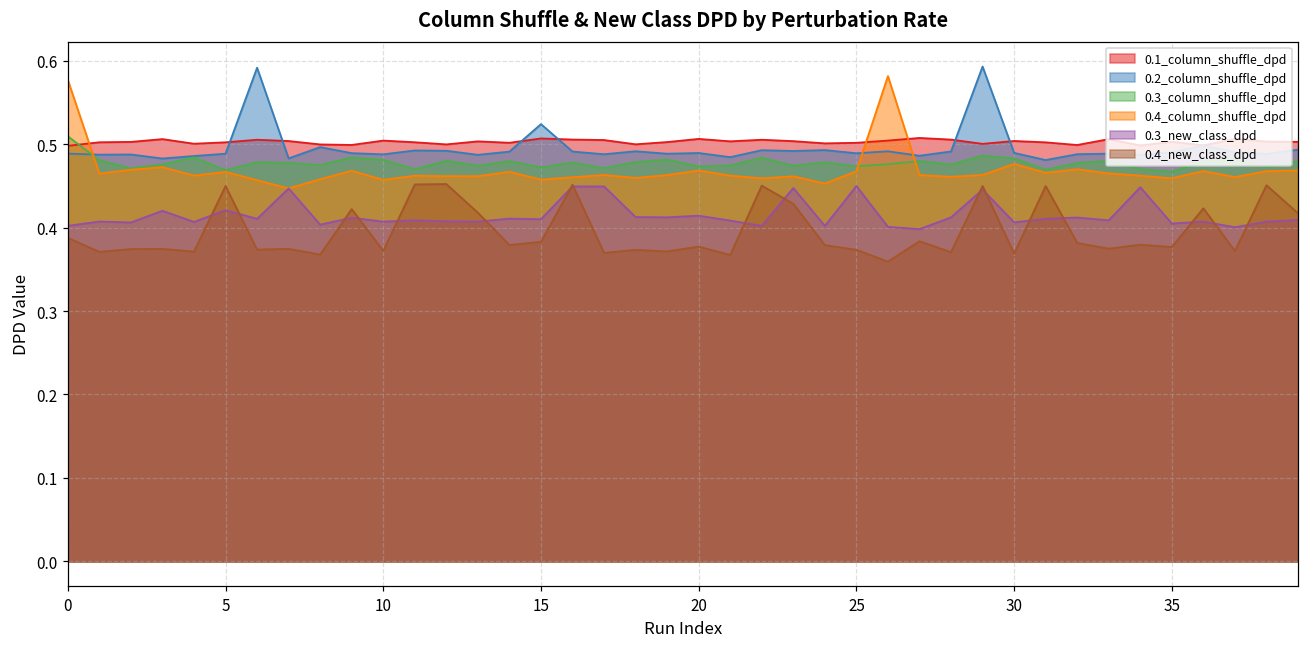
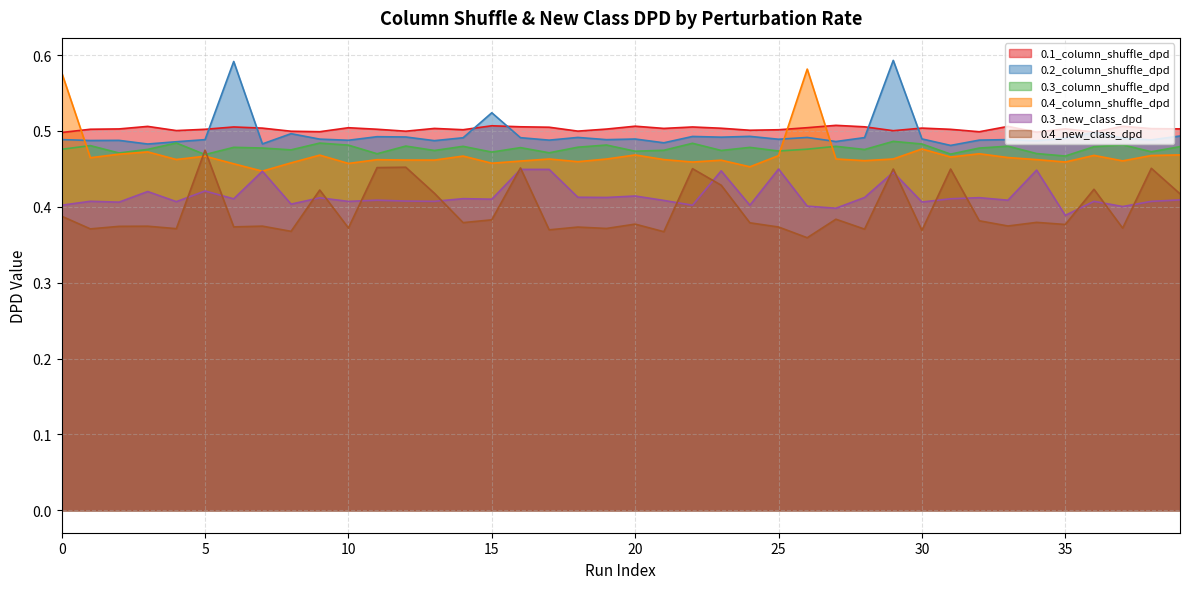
  {
    "0.1_column_shuffle_dpd": {
      "0": 0.50,
      "5": 0.50,
      "10": 0.50,
      "15": 0.51,
      "20": 0.51,
      "25": 0.50,
      "30": 0.50
    },
    "0.2_column_shuffle_dpd": {
      "0": 0.49,
      "5": 0.49,
      "10": 0.49,
      "15": 0.52,
      "20": 0.49,
      "25": 0.49,
      "30": 0.49
    },
    "0.3_column_shuffle_dpd": {
-     "0": 0.51,
+     "0": 0.48,
      "10": 0.48,
      "15": 0.47,
      "20": 0.47,
      "25": 0.47,
      "30": 0.48,
      "35": 0.47
    },
    "0.4_column_shuffle_dpd": {
      "0": 0.58,
      "10": 0.46,
      "15": 0.46,
      "20": 0.47,
      "25": 0.47,
      "30": 0.48,
      "35": 0.46
    },
    "0.3_new_class_dpd": {
      "0": 0.40,
      "5": 0.42,
      "10": 0.41,
      "15": 0.41,
      "20": 0.41,
      "25": 0.45,
      "30": 0.41,
-     "35": 0.40
+     "35": 0.39
    },
    "0.4_new_class_dpd": {
      "0": 0.39,
-     "5": 0.45,
+     "5": 0.47,
      "10": 0.37,
      "15": 0.38,
      "20": 0.38,
      "25": 0.37,
      "30": 0.37,
      "35": 0.38
    }
  }
